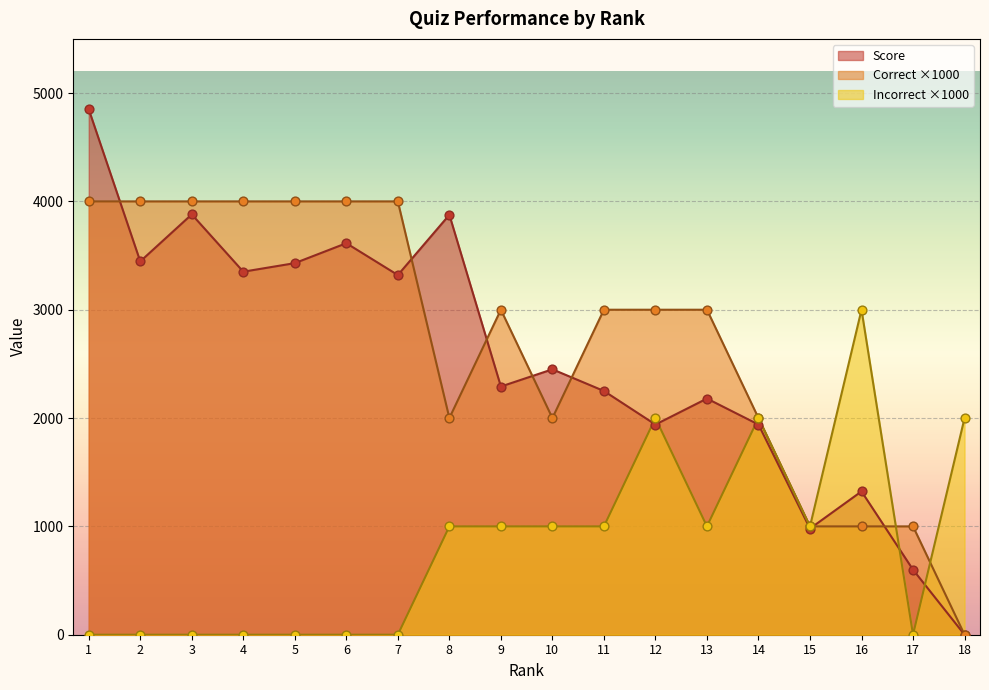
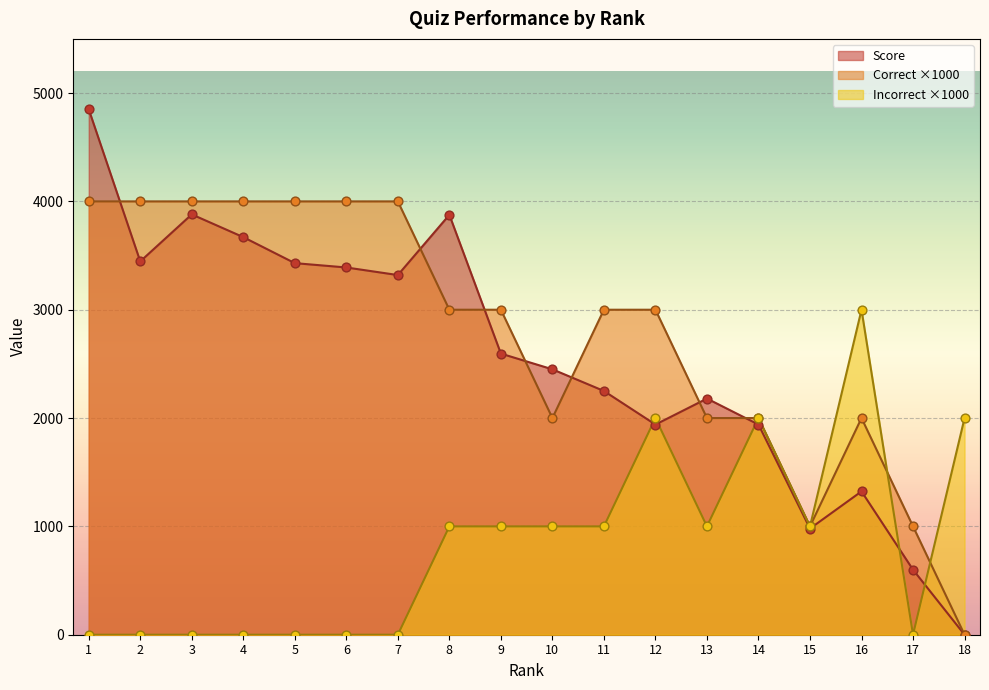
  {
    "Score": {
      "1": 4850,
      "2": 3450,
      "3": 3880,
-     "4": 3350,
+     "4": 3670,
      "5": 3430,
-     "6": 3610,
+     "6": 3390,
      "7": 3320,
      "8": 3880,
-     "9": 2290,
+     "9": 2600,
      "10": 2450,
      "11": 2250,
      "12": 1940,
      "13": 2180,
      "14": 1940,
      "16": 1320,
      "17": 600
    },
    "Correct ×1000": {
      "1": 4000,
      "2": 4000,
      "3": 4000,
      "4": 4000,
      "5": 4000,
      "6": 4000,
      "7": 4000,
-     "8": 2000,
+     "8": 3000,
      "9": 3000,
      "10": 2000,
      "11": 3000,
      "12": 3000,
-     "13": 3000,
-     "16": 1000,
+     "13": 2000,
+     "16": 2000,
      "17": 1000
    },
    "Incorrect ×1000": {
      "1": 0,
      "2": 0,
      "3": 0,
      "4": 0,
      "5": 0,
      "6": 0,
      "7": 0,
      "8": 1000,
      "9": 1000,
      "10": 1000,
      "11": 1000,
      "12": 2000,
      "13": 1000,
      "16": 3000,
      "17": 0,
      "18": 2000
    }
  }
